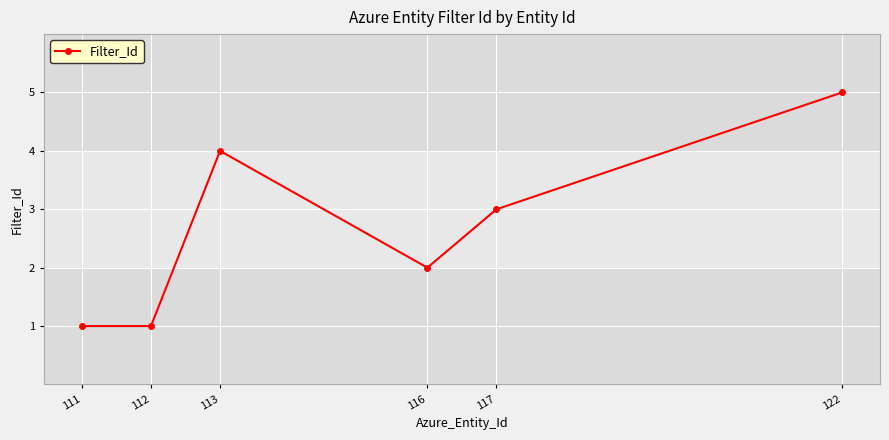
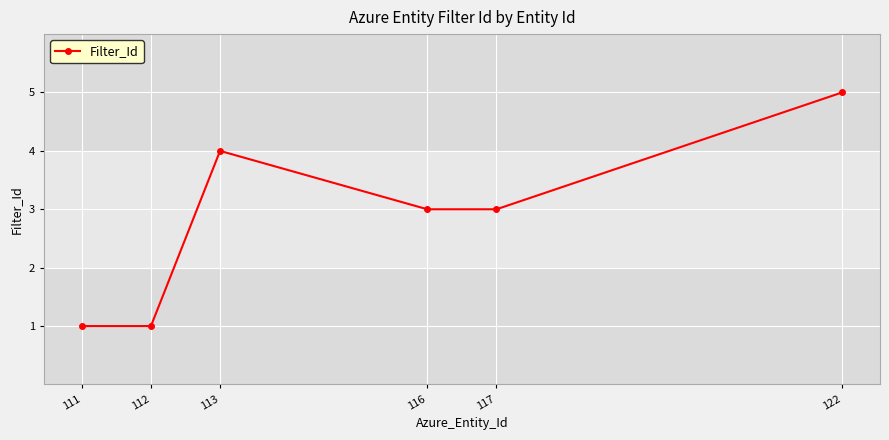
  {
    "111": 1,
    "112": 1,
    "113": 4,
-   "116": 2,
+   "116": 3,
    "117": 3,
    "122": 5
  }
